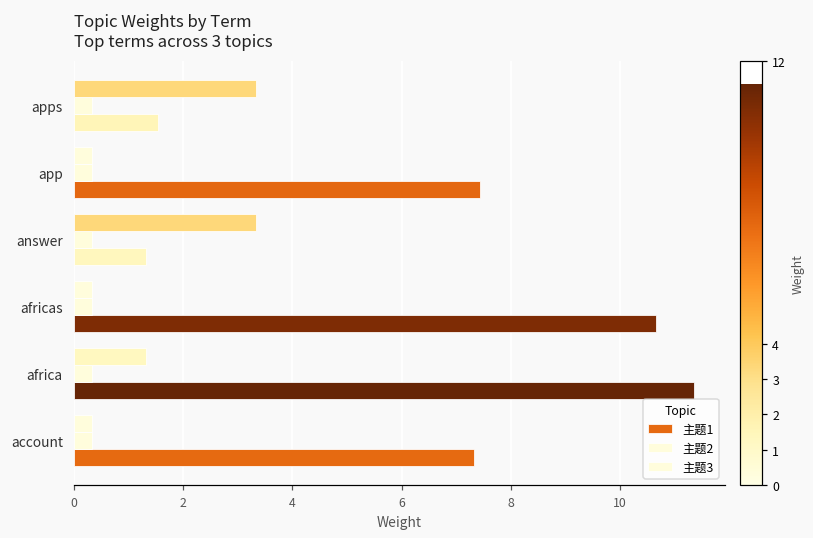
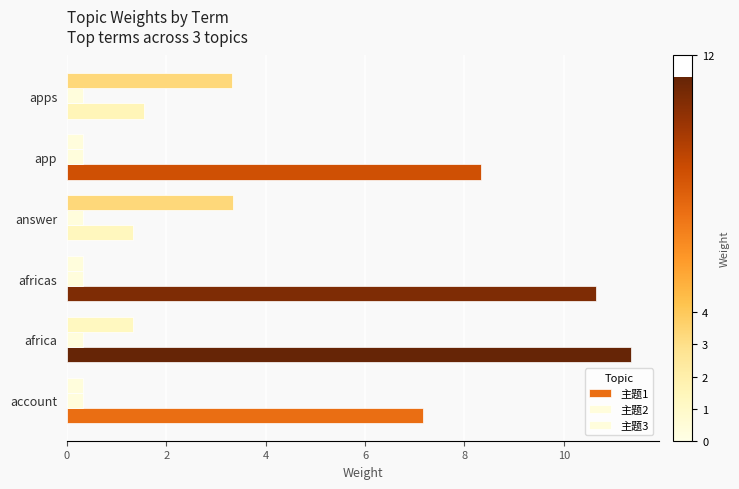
  {
    "主题1": {
      "apps": 1.6,
-     "app": 7.4,
+     "app": 8.3,
      "answer": 1.3,
      "africas": 10.7,
      "africa": 11.3,
-     "account": 7.3
+     "account": 7.2
    }
  }
